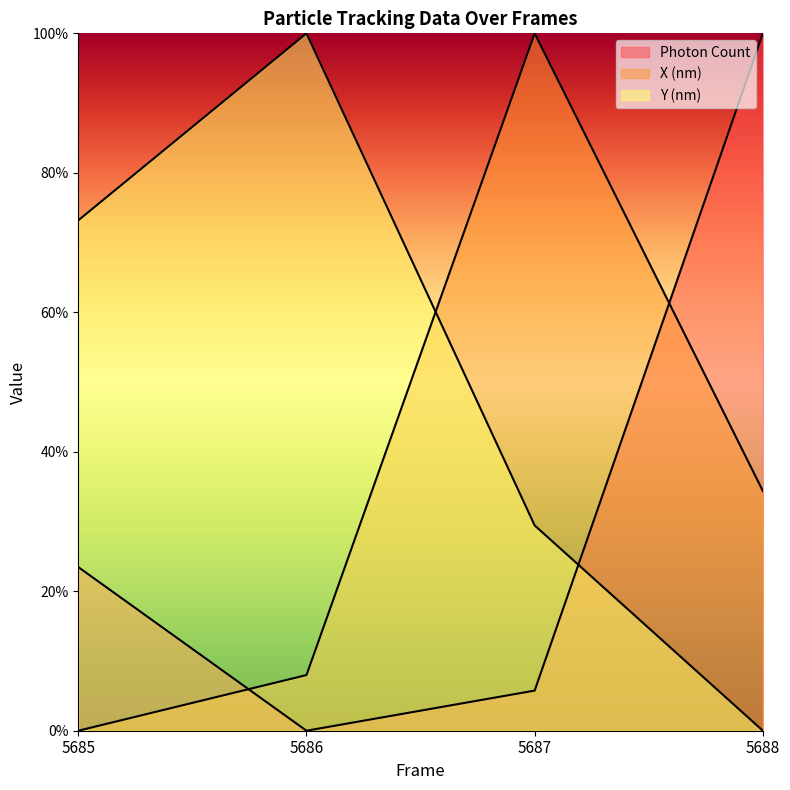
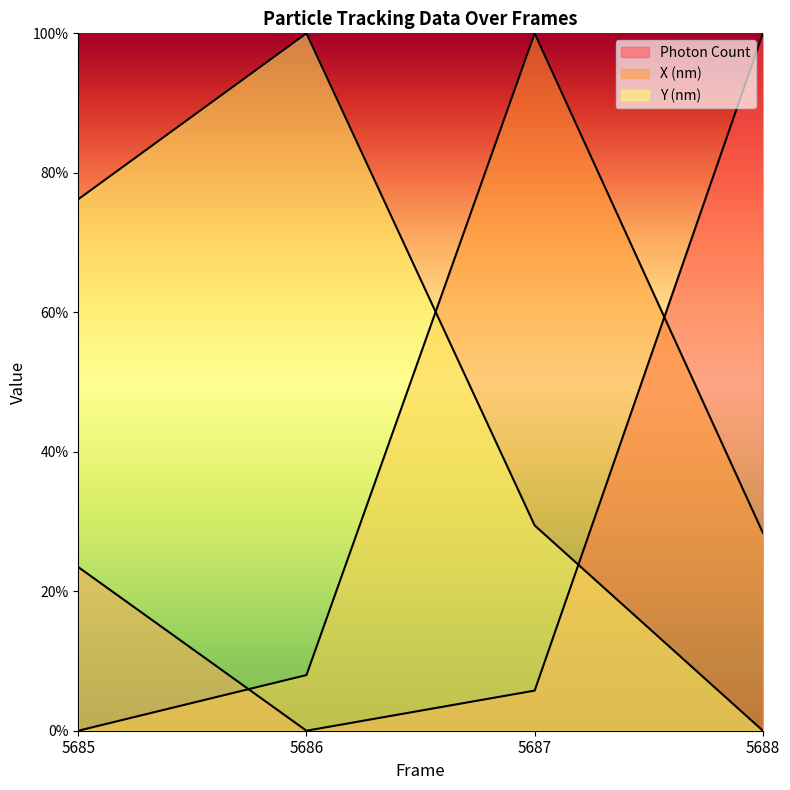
  {
    "Photon Count": {
      "5685": "23%",
      "5686": "0%",
      "5687": "6%",
      "5688": "100%"
    },
    "X (nm)": {
      "5685": "0%",
      "5686": "8%",
      "5687": "100%",
-     "5688": "34%"
+     "5688": "28%"
    },
    "Y (nm)": {
-     "5685": "73%",
+     "5685": "76%",
      "5686": "100%",
      "5687": "29%",
      "5688": "0%"
    }
  }
